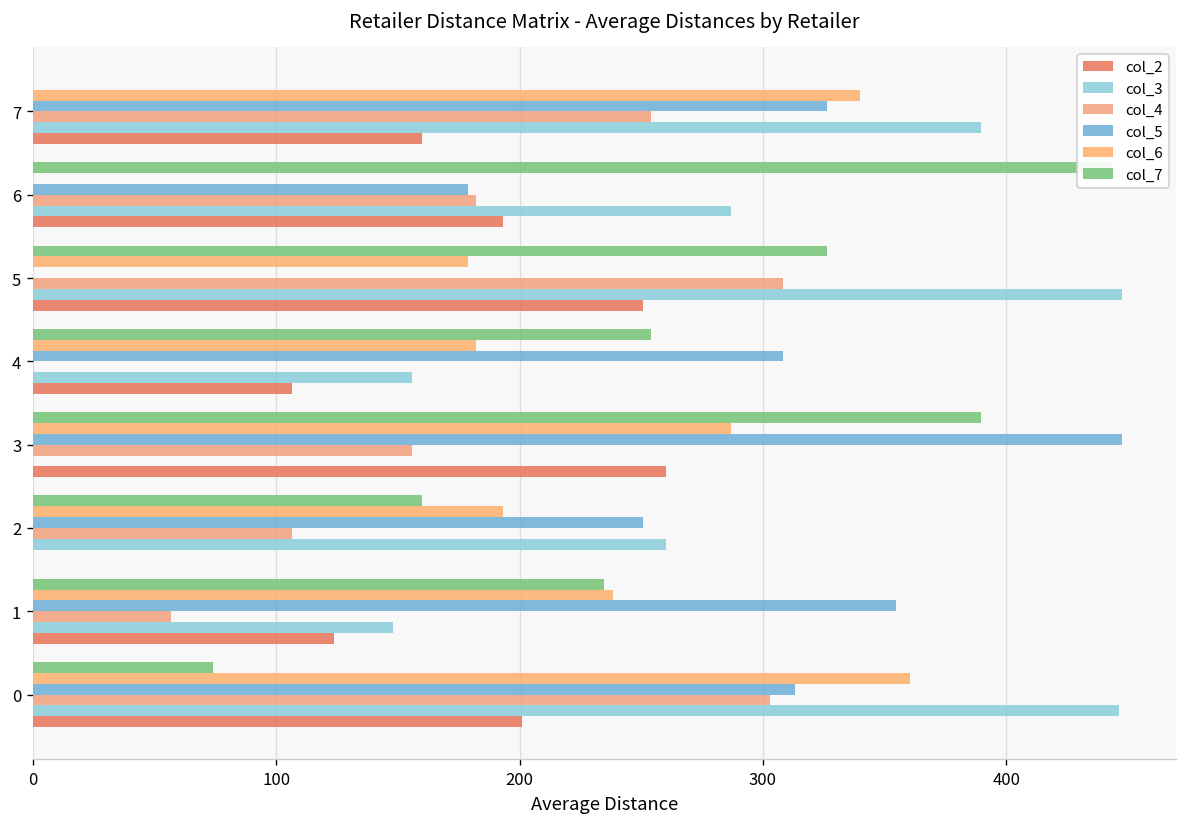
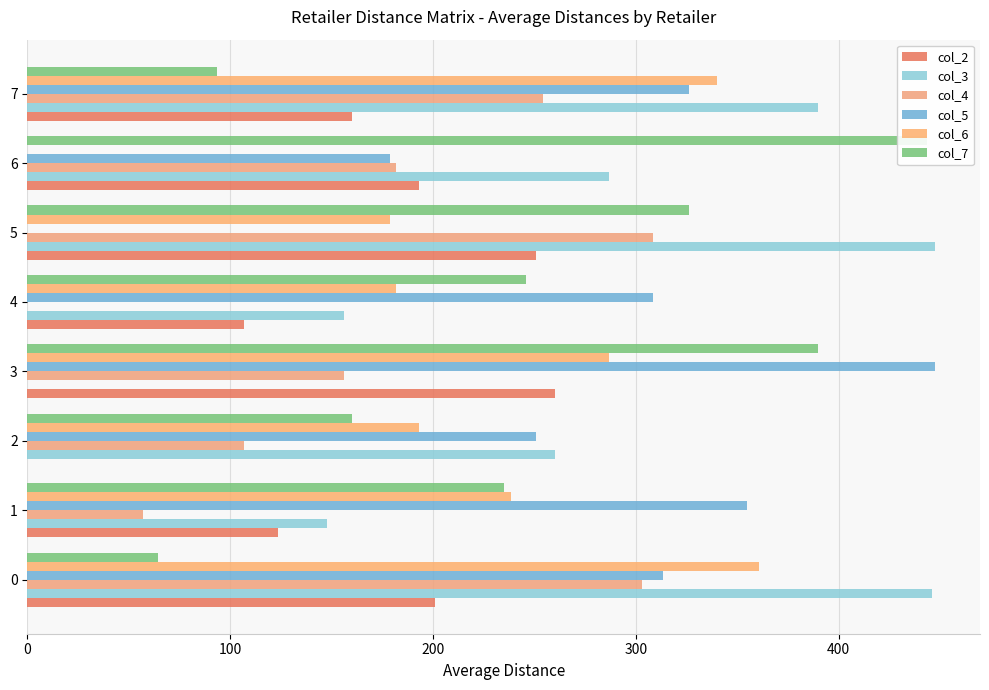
  {
    "col_7": {
-     "7": 0,
+     "7": 93,
      "5": 326,
-     "4": 254,
+     "4": 246,
      "3": 390,
      "2": 160,
      "1": 235,
-     "0": 74
+     "0": 64
    }
  }
